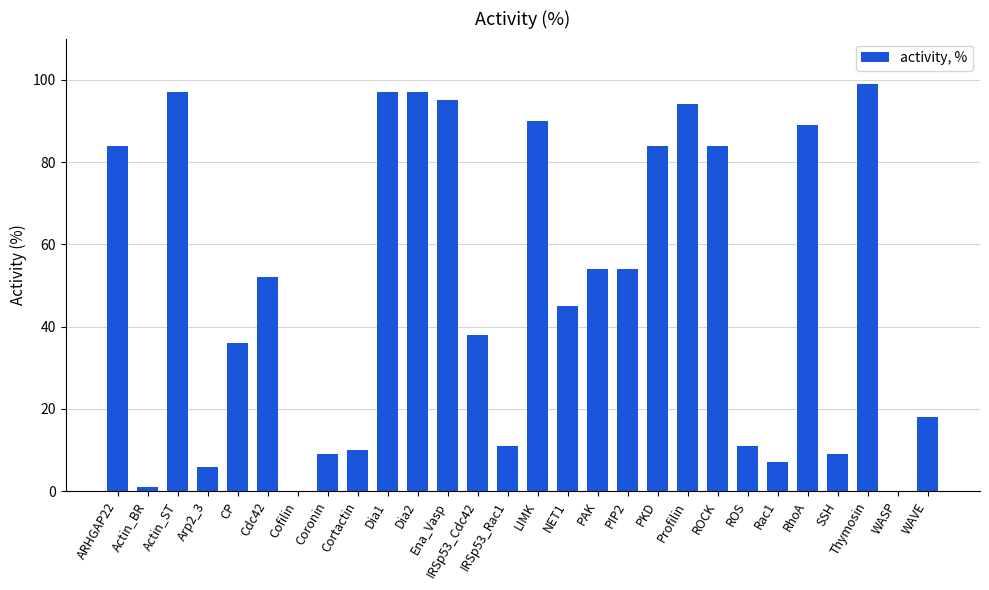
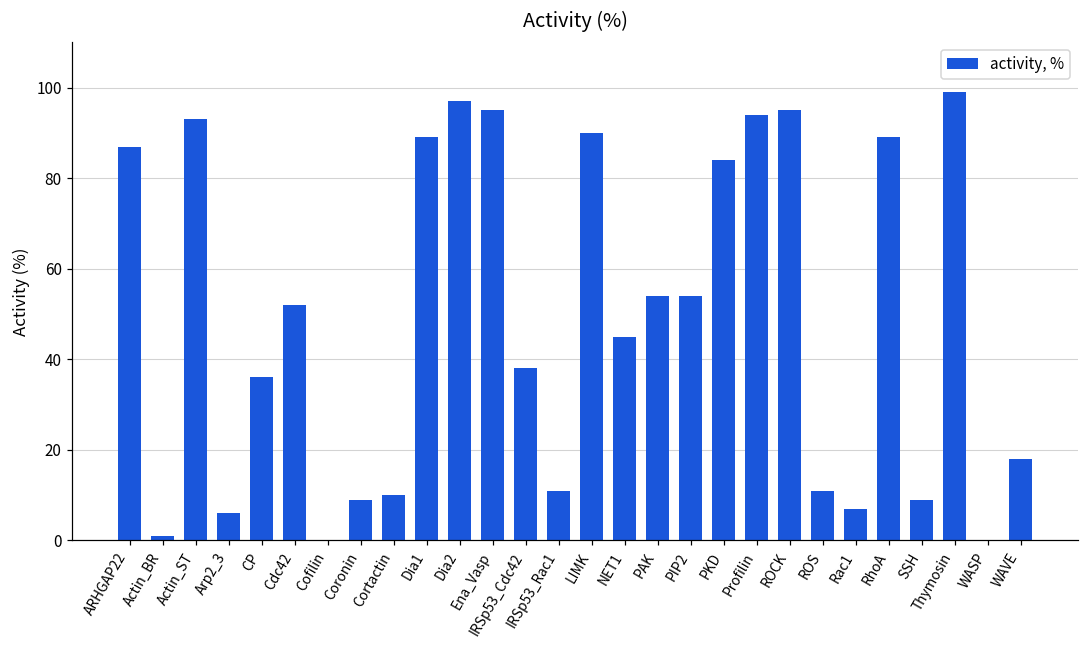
  {
-   "ARHGAP22": 84,
+   "ARHGAP22": 87,
    "Actin_BR": 1,
-   "Actin_ST": 97,
+   "Actin_ST": 93,
    "Arp2_3": 6,
    "CP": 36,
    "Cdc42": 52,
    "Cofilin": 0,
    "Coronin": 9,
    "Cortactin": 10,
-   "Dia1": 97,
+   "Dia1": 89,
    "Dia2": 97,
    "Ena_Vasp": 95,
    "IRSp53_Cdc42": 38,
    "IRSp53_Rac1": 11,
    "LIMK": 90,
    "NET1": 45,
    "PAK": 54,
    "PIP2": 54,
    "PKD": 84,
    "Profilin": 94,
-   "ROCK": 84,
+   "ROCK": 95,
    "ROS": 11,
    "Rac1": 7,
    "RhoA": 89,
    "SSH": 9,
    "Thymosin": 99,
    "WASP": 0,
    "WAVE": 18
  }
